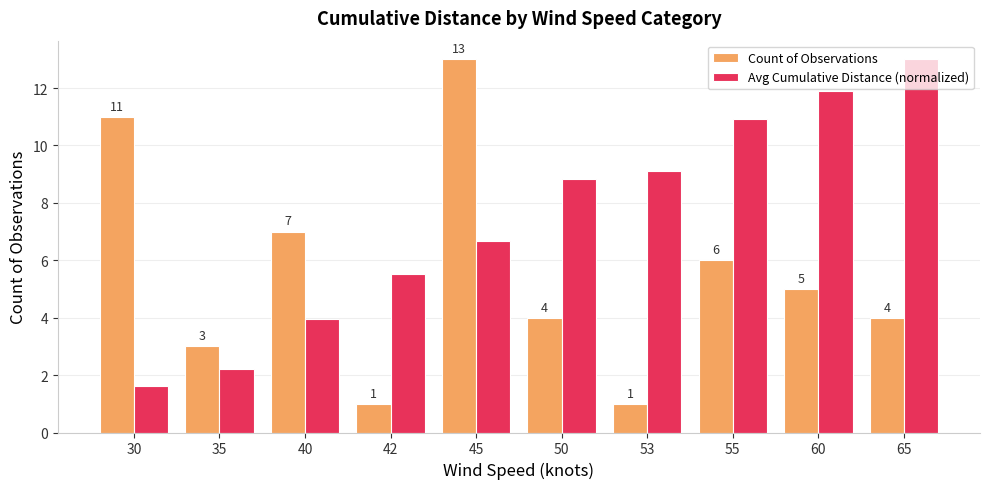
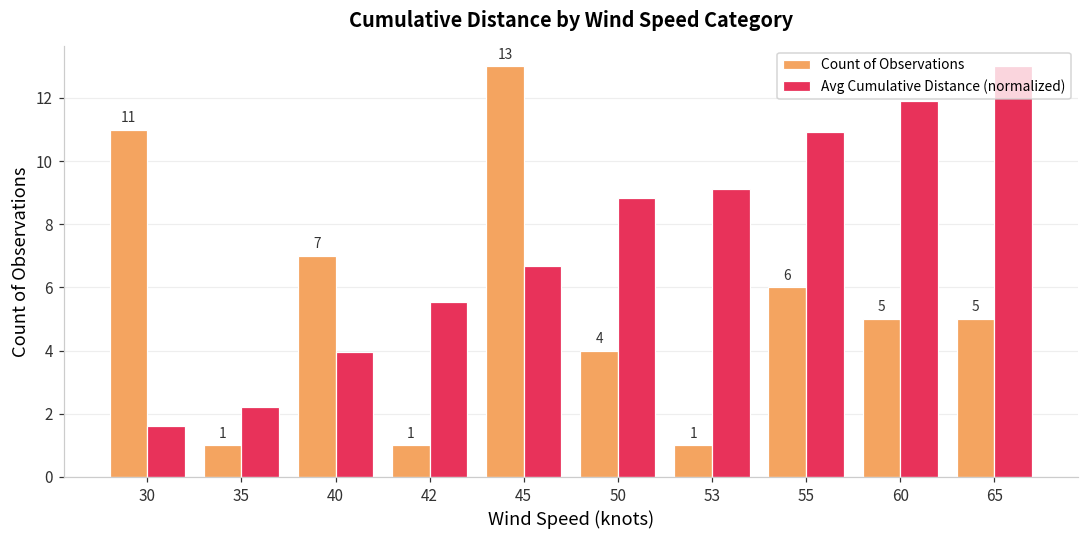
  {
    "Count of Observations": {
      "30": 11,
-     "35": 3,
+     "35": 1,
      "40": 7,
      "42": 1,
      "45": 13,
      "50": 4,
      "53": 1,
      "55": 6,
      "60": 5,
-     "65": 4
+     "65": 5
    },
    "Avg Cumulative Distance (normalized)": {
      "30": 1.6,
      "35": 2.2,
      "40": 3.9,
      "42": 5.5,
      "45": 6.7,
      "50": 8.8,
      "53": 9.1,
      "55": 10.9,
      "60": 11.9
    }
  }
